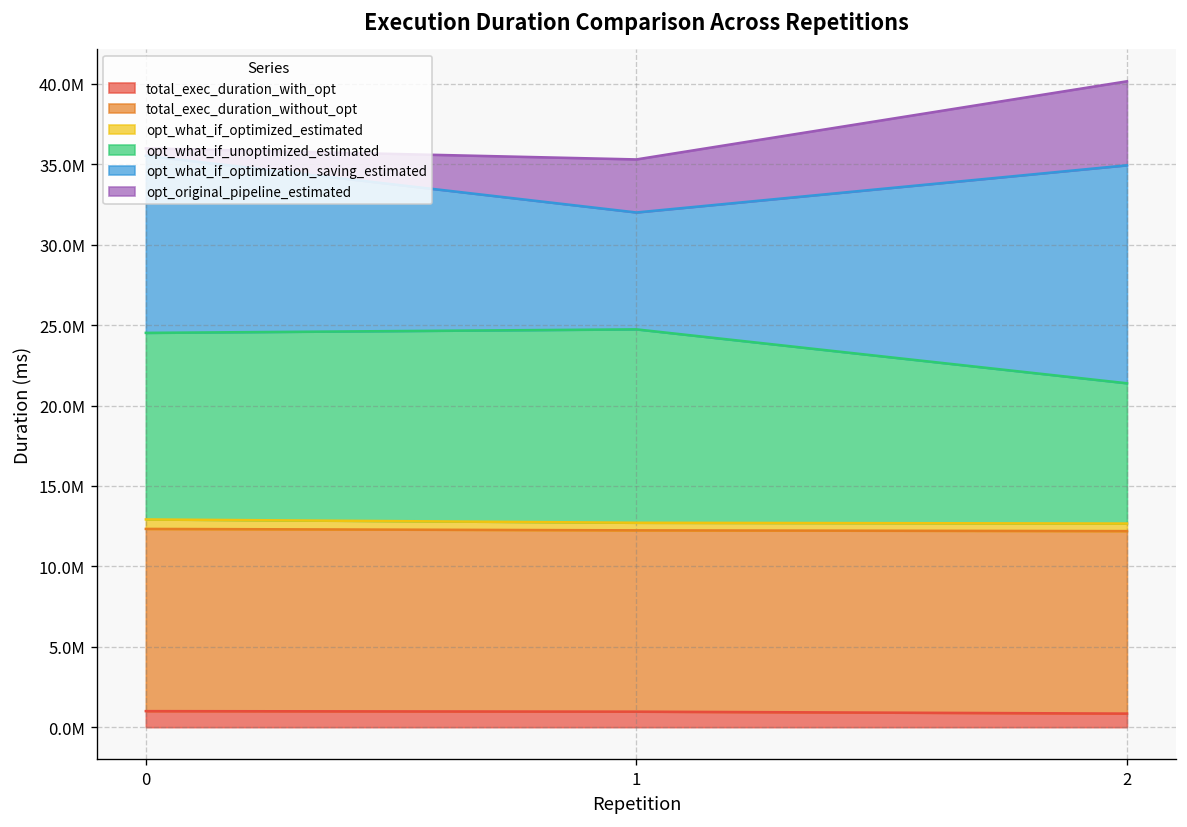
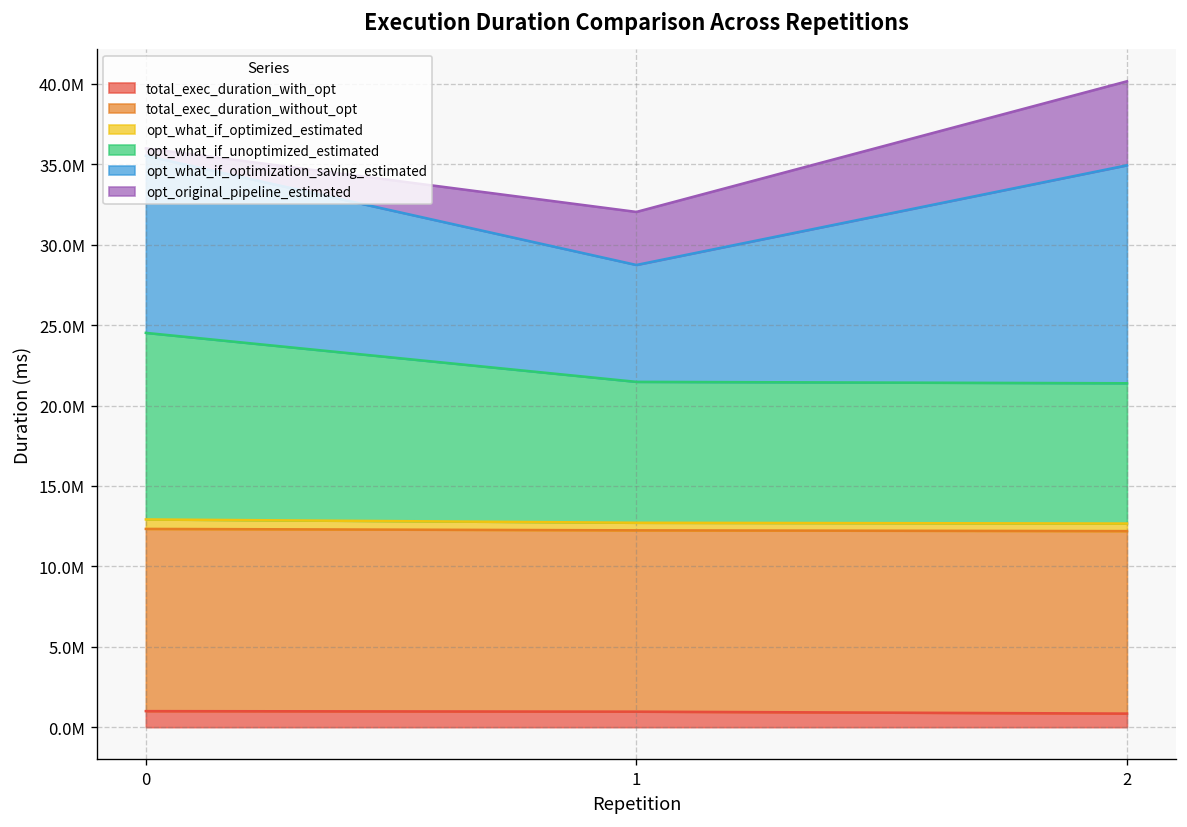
  {
    "opt_what_if_optimized_estimated": {
      "0": 600000,
      "1": 500000,
      "2": 500000
    },
    "opt_what_if_unoptimized_estimated": {
      "0": 11600000,
-     "1": 12000000,
+     "1": 8800000,
      "2": 8700000
    },
    "opt_what_if_optimization_saving_estimated": {
      "1": 7300000,
      "2": 13600000
    },
    "opt_original_pipeline_estimated": {
      "1": 3300000,
      "2": 5200000
    }
  }
